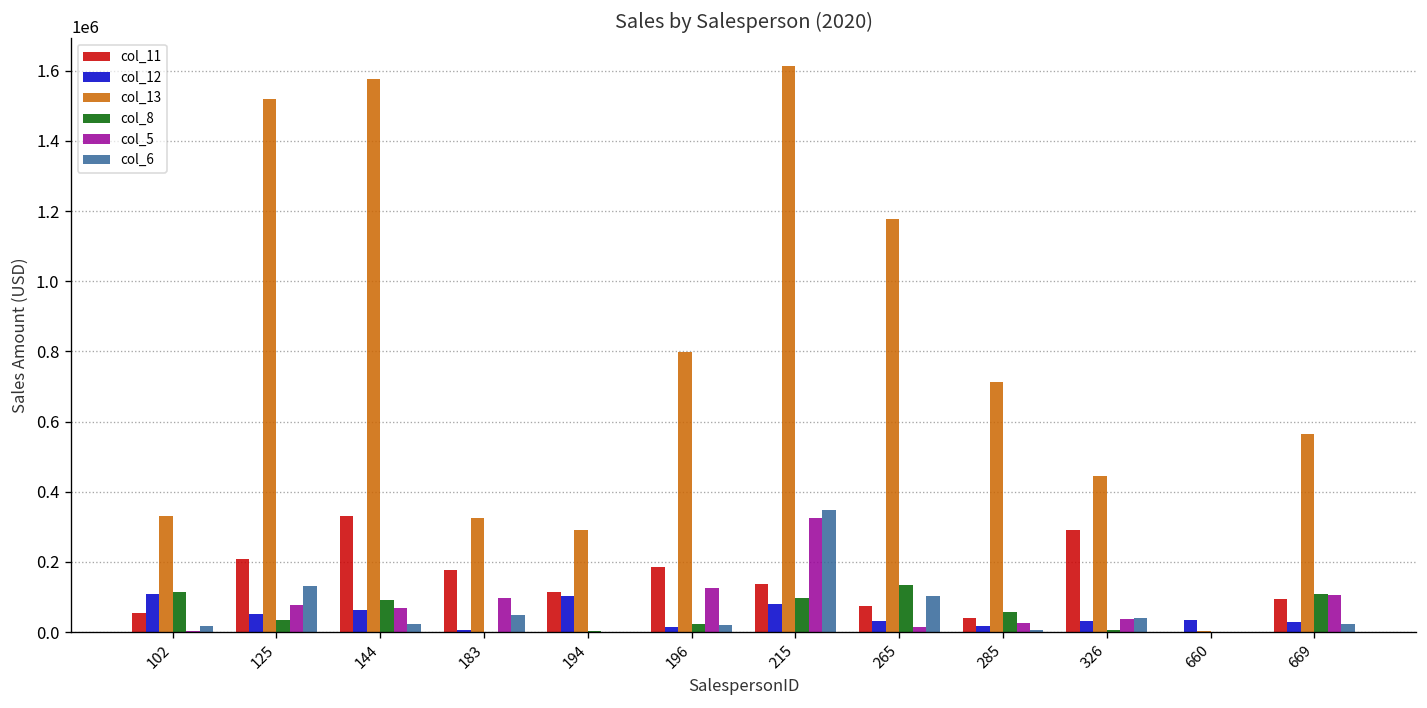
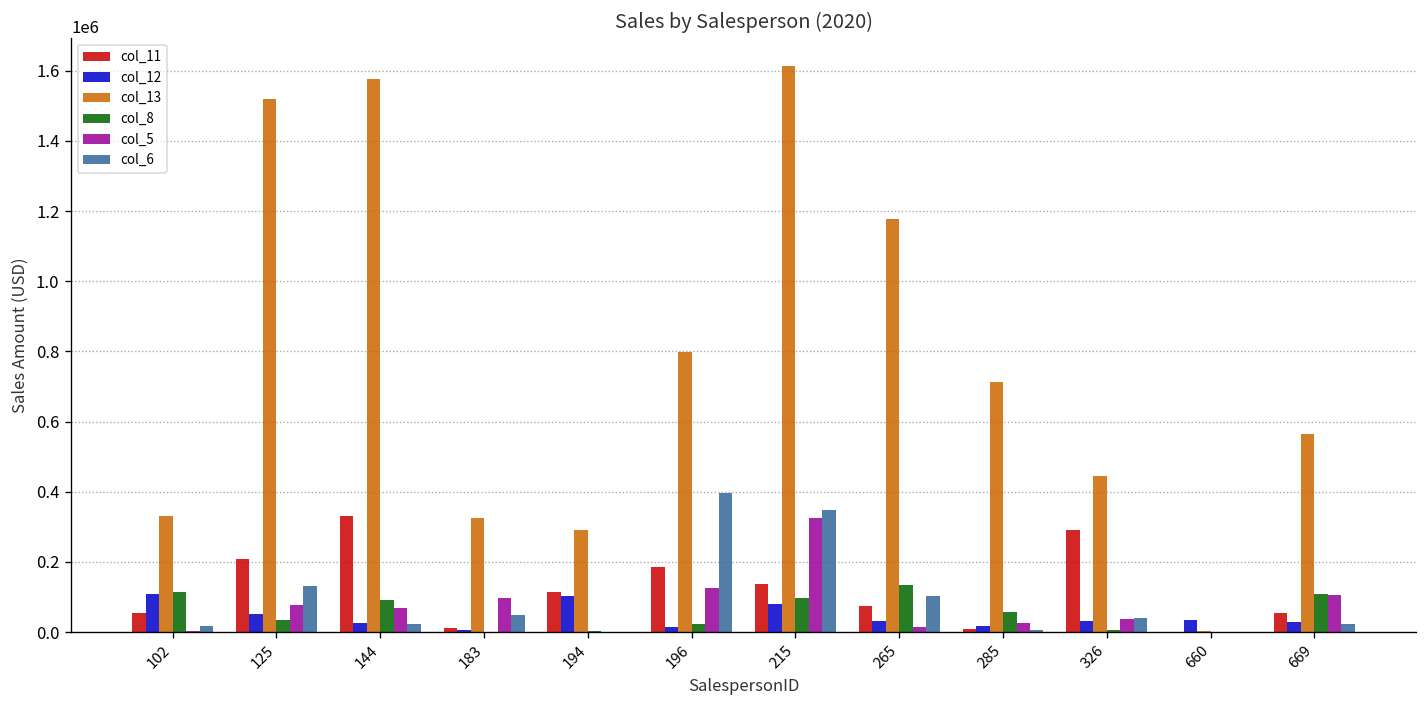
  {
    "col_11": {
      "102": 50000,
      "125": 210000,
      "144": 330000,
-     "183": 180000,
+     "183": 10000,
      "194": 110000,
      "196": 190000,
      "215": 140000,
      "265": 70000,
-     "285": 40000,
+     "285": 10000,
      "326": 290000,
-     "669": 90000
+     "669": 50000
    },
    "col_12": {
      "102": 110000,
      "125": 50000,
-     "144": 60000,
+     "144": 30000,
      "194": 100000,
      "196": 20000,
      "215": 80000,
      "265": 30000,
      "285": 20000,
      "326": 30000,
      "660": 40000,
      "669": 30000
    },
    "col_13": {
      "102": 330000,
      "125": 1520000,
      "144": 1580000,
      "183": 330000,
      "194": 290000,
      "196": 800000,
      "215": 1610000,
      "265": 1180000,
      "285": 710000,
      "326": 440000,
      "669": 560000
    },
    "col_8": {
      "102": 110000,
      "125": 30000,
      "144": 90000,
      "196": 20000,
      "215": 100000,
      "265": 130000,
      "285": 60000,
      "660": 0,
      "669": 110000
    },
    "col_5": {
      "125": 80000,
      "144": 70000,
      "183": 100000,
      "194": 0,
      "196": 130000,
      "215": 330000,
      "265": 20000,
      "285": 30000,
      "326": 40000,
      "660": 0,
      "669": 100000
    },
    "col_6": {
      "102": 20000,
      "125": 130000,
      "144": 20000,
      "183": 50000,
      "194": 0,
-     "196": 20000,
+     "196": 400000,
      "215": 350000,
      "265": 100000,
      "326": 40000,
      "660": 0,
      "669": 20000
    }
  }
